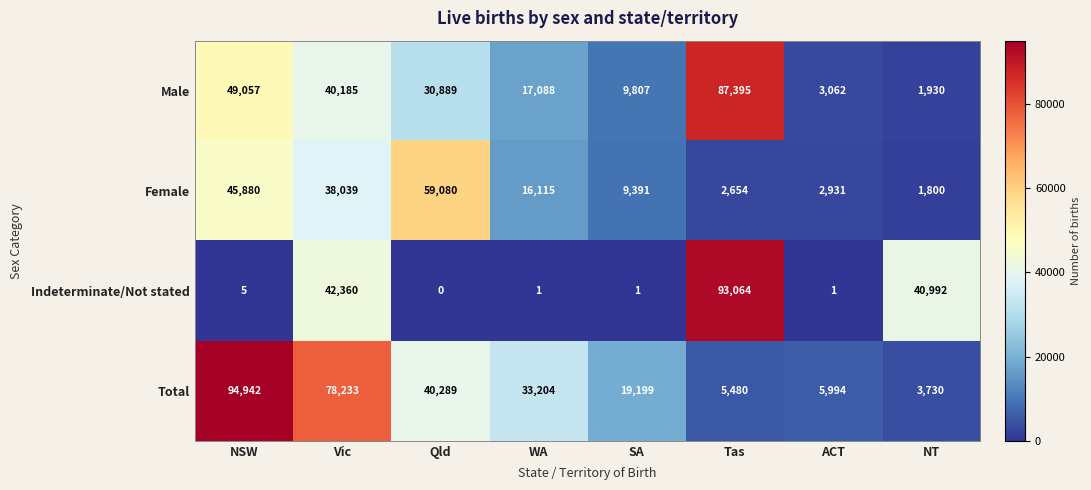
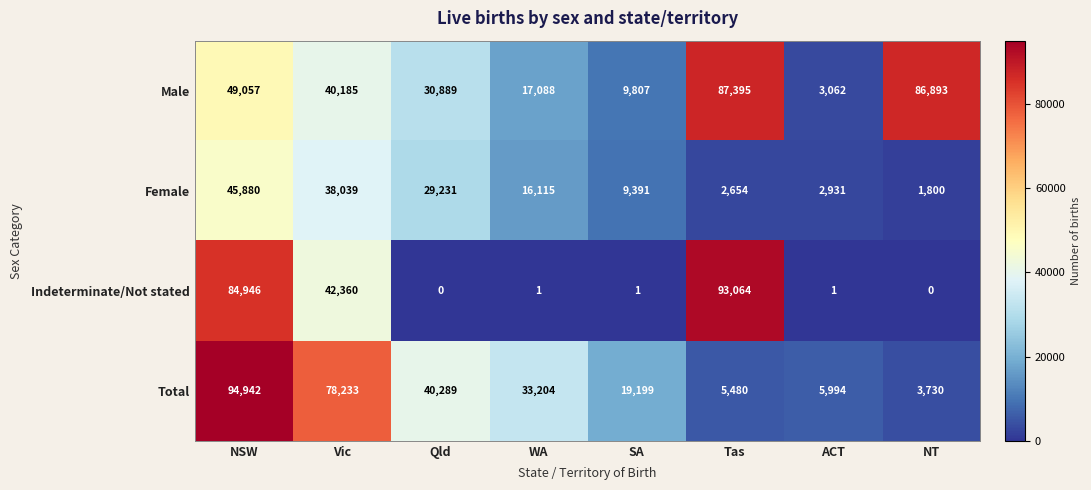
  {
    "Male": {
      "NSW": "49,057",
      "Vic": "40,185",
      "Qld": "30,889",
      "WA": "17,088",
      "SA": "9,807",
      "Tas": "87,395",
      "ACT": "3,062",
-     "NT": "1,930"
+     "NT": "86,893"
    },
    "Female": {
      "NSW": "45,880",
      "Vic": "38,039",
-     "Qld": "59,080",
+     "Qld": "29,231",
      "WA": "16,115",
      "SA": "9,391",
      "Tas": "2,654",
      "ACT": "2,931",
      "NT": "1,800"
    },
    "Indeterminate/Not stated": {
-     "NSW": "5",
+     "NSW": "84,946",
      "Vic": "42,360",
      "Qld": "0",
      "WA": "1",
      "SA": "1",
      "Tas": "93,064",
      "ACT": "1",
-     "NT": "40,992"
+     "NT": "0"
    },
    "Total": {
      "NSW": "94,942",
      "Vic": "78,233",
      "Qld": "40,289",
      "WA": "33,204",
      "SA": "19,199",
      "Tas": "5,480",
      "ACT": "5,994",
      "NT": "3,730"
    }
  }
